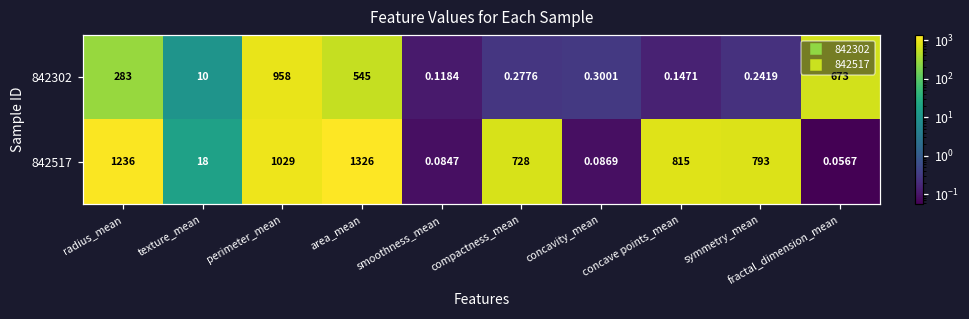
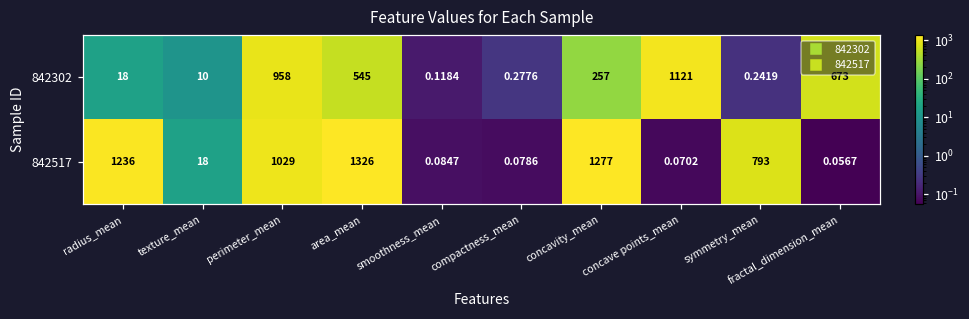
  {
    "842302": {
-     "radius_mean": 283,
+     "radius_mean": 18,
      "texture_mean": 10,
      "perimeter_mean": 958,
      "area_mean": 545,
      "smoothness_mean": 0.1184,
      "compactness_mean": 0.2776,
-     "concavity_mean": 0.3001,
-     "concave points_mean": 0.1471,
+     "concavity_mean": 257,
+     "concave points_mean": 1121,
      "symmetry_mean": 0.2419
    },
    "842517": {
      "radius_mean": 1236,
      "texture_mean": 18,
      "perimeter_mean": 1029,
      "area_mean": 1326,
      "smoothness_mean": 0.0847,
-     "compactness_mean": 728,
-     "concavity_mean": 0.0869,
-     "concave points_mean": 815,
+     "compactness_mean": 0.0786,
+     "concavity_mean": 1277,
+     "concave points_mean": 0.0702,
      "symmetry_mean": 793,
      "fractal_dimension_mean": 0.0567
    }
  }
